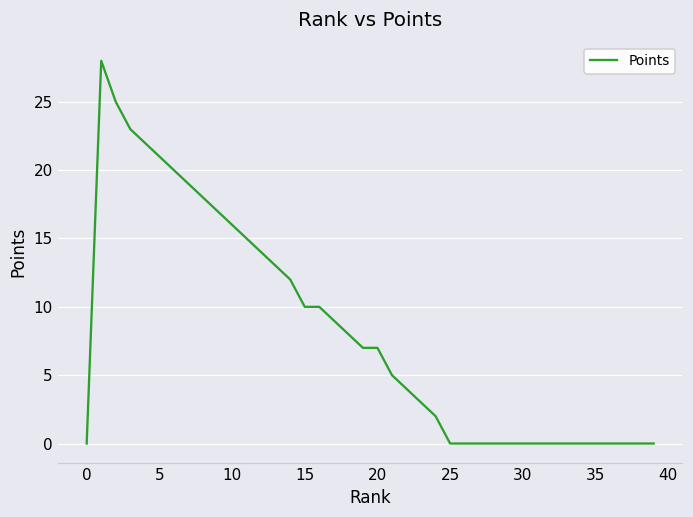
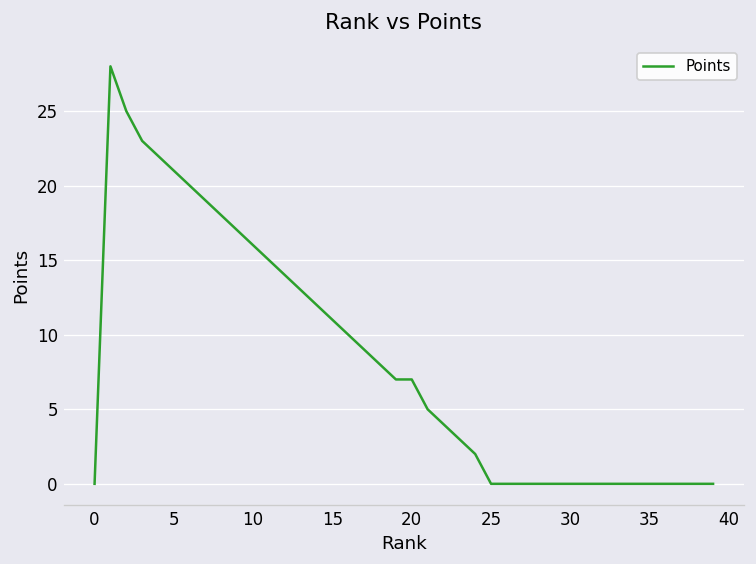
  {
    "0": 0,
    "5": 21,
    "10": 16,
-   "15": 10,
+   "15": 11,
    "20": 7,
    "25": 0,
    "30": 0,
    "35": 0
  }
